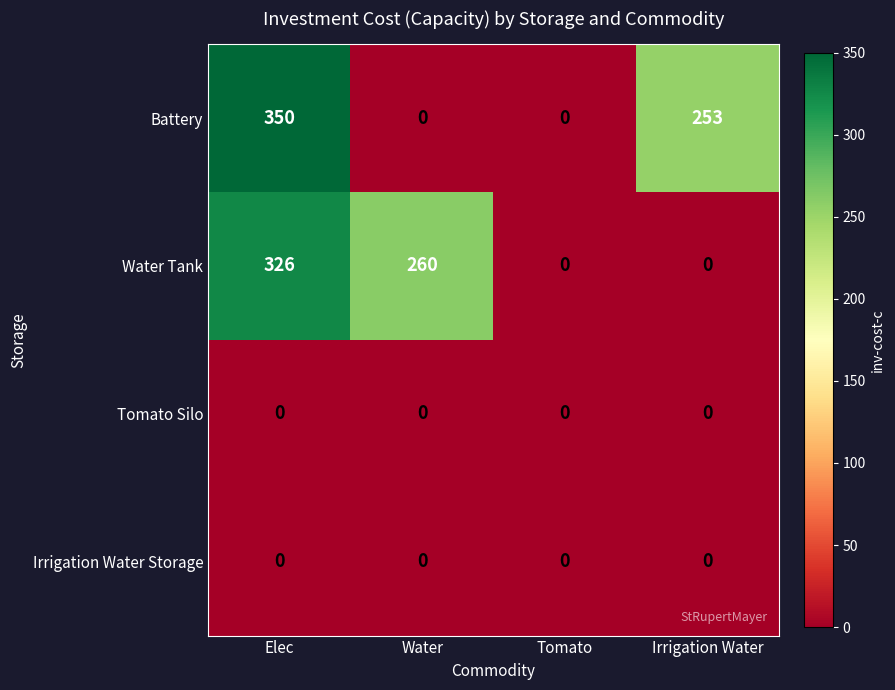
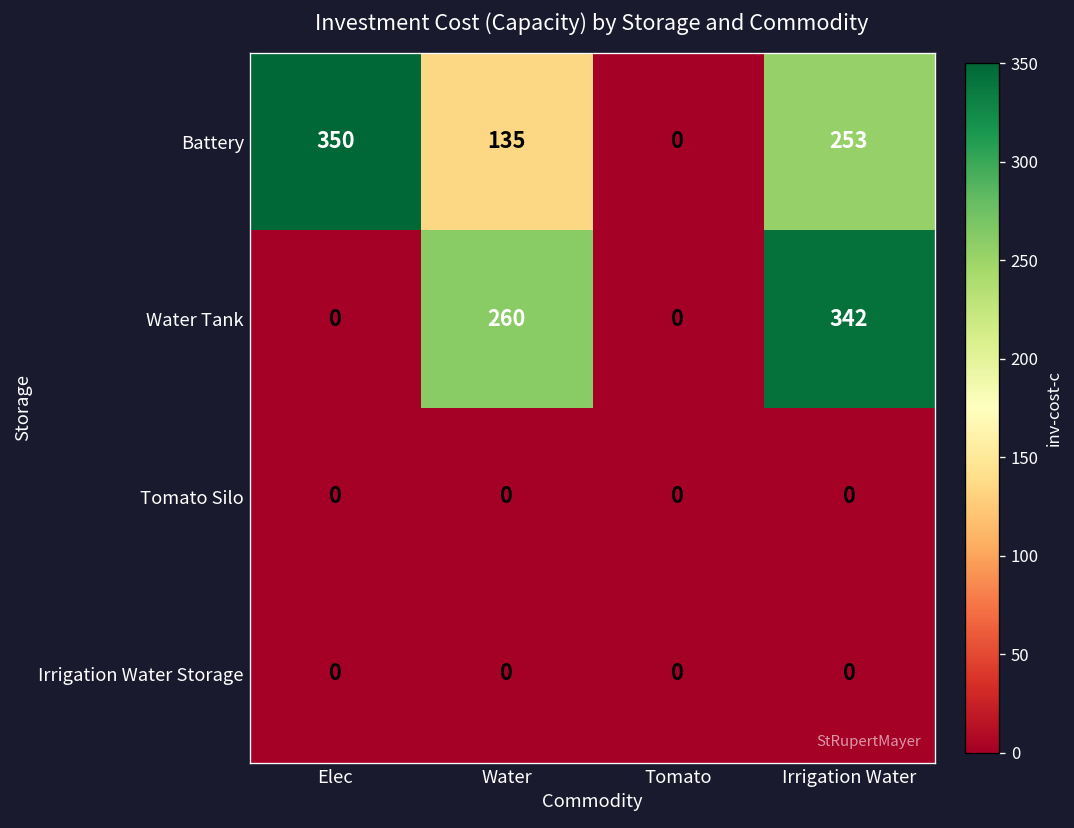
  {
    "Battery": {
      "Elec": 350,
-     "Water": 0,
+     "Water": 135,
      "Tomato": 0,
      "Irrigation Water": 253
    },
    "Water Tank": {
-     "Elec": 326,
+     "Elec": 0,
      "Water": 260,
      "Tomato": 0,
-     "Irrigation Water": 0
+     "Irrigation Water": 342
    },
    "Tomato Silo": {
      "Elec": 0,
      "Water": 0,
      "Tomato": 0,
      "Irrigation Water": 0
    },
    "Irrigation Water Storage": {
      "Elec": 0,
      "Water": 0,
      "Tomato": 0
    }
  }
